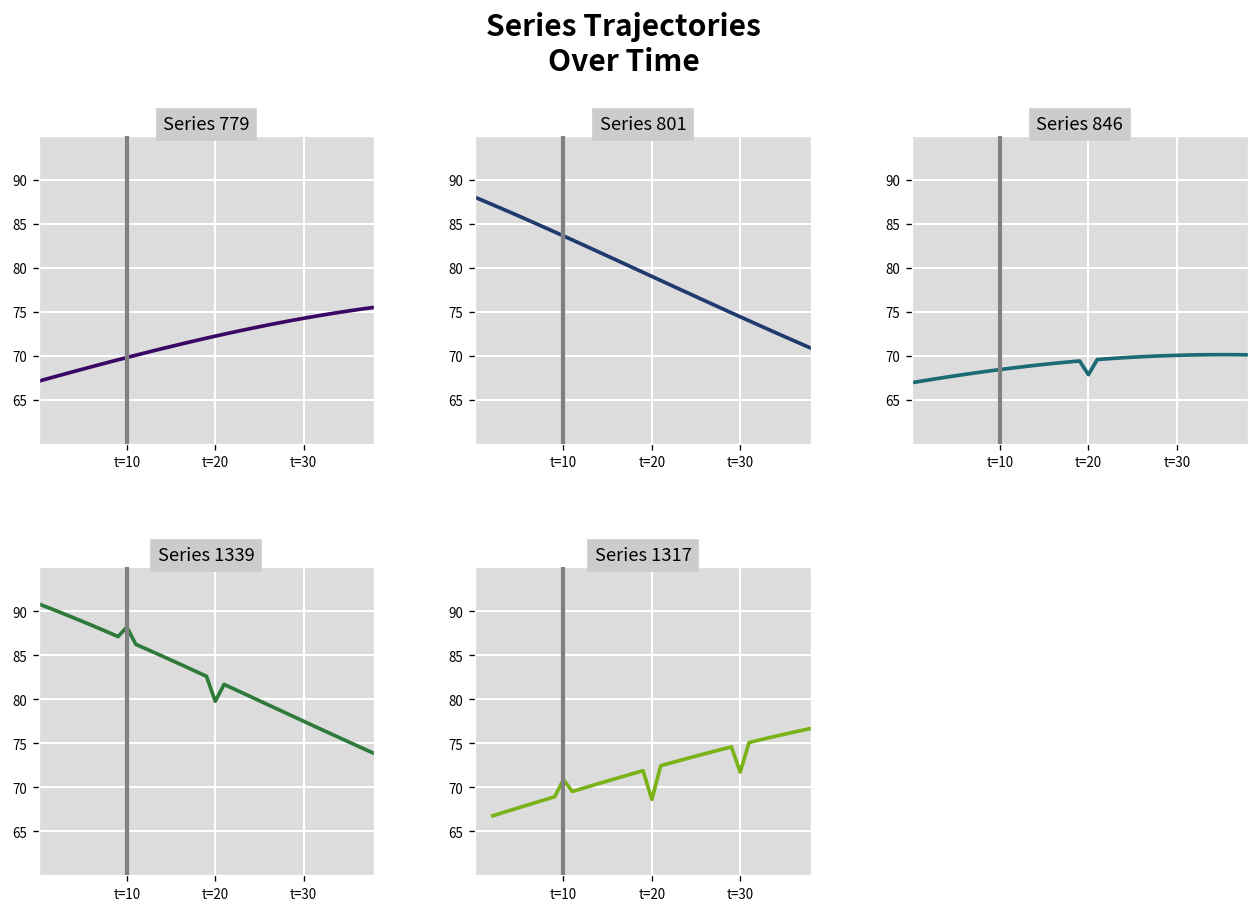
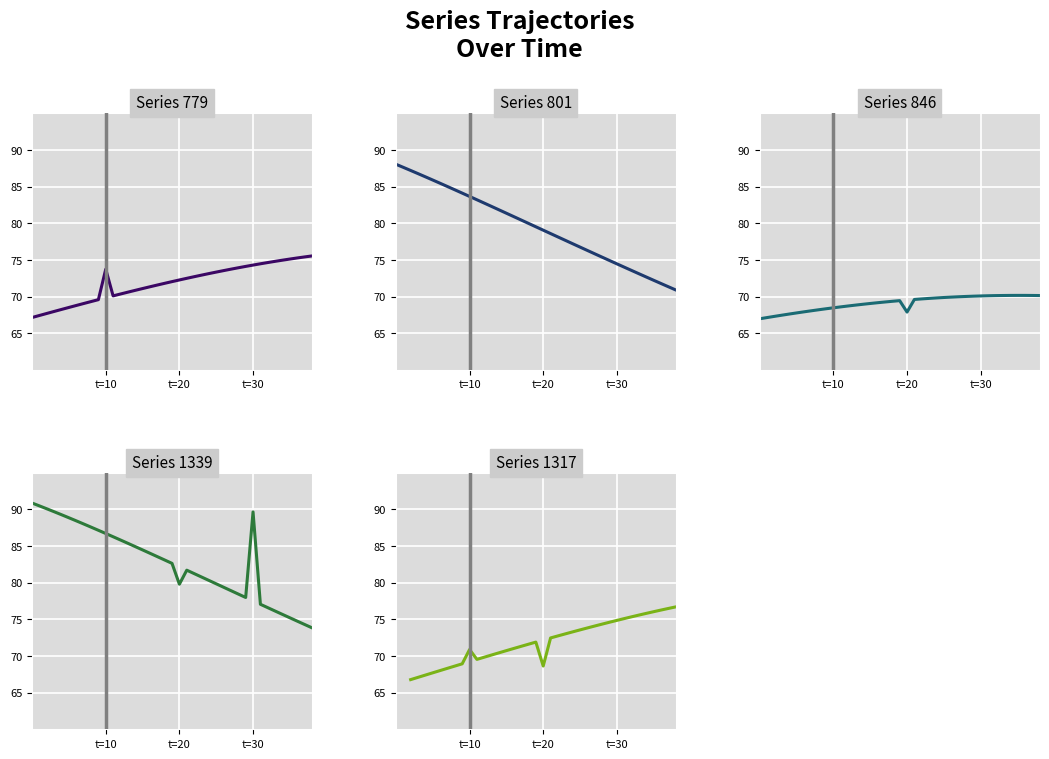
  {
    "Series 779": {
-     "t=10": 70,
+     "t=10": 74,
      "t=20": 72,
      "t=30": 74
    },
    "Series 801": {
      "t=10": 84,
      "t=20": 79,
      "t=30": 74
    },
    "Series 846": {
      "t=10": 68,
      "t=20": 68,
      "t=30": 70
    },
    "Series 1339": {
-     "t=10": 88,
+     "t=10": 87,
      "t=20": 80,
-     "t=30": 78
+     "t=30": 90
    },
    "Series 1317": {
      "t=10": 71,
      "t=20": 69,
-     "t=30": 72
+     "t=30": 75
    }
  }
